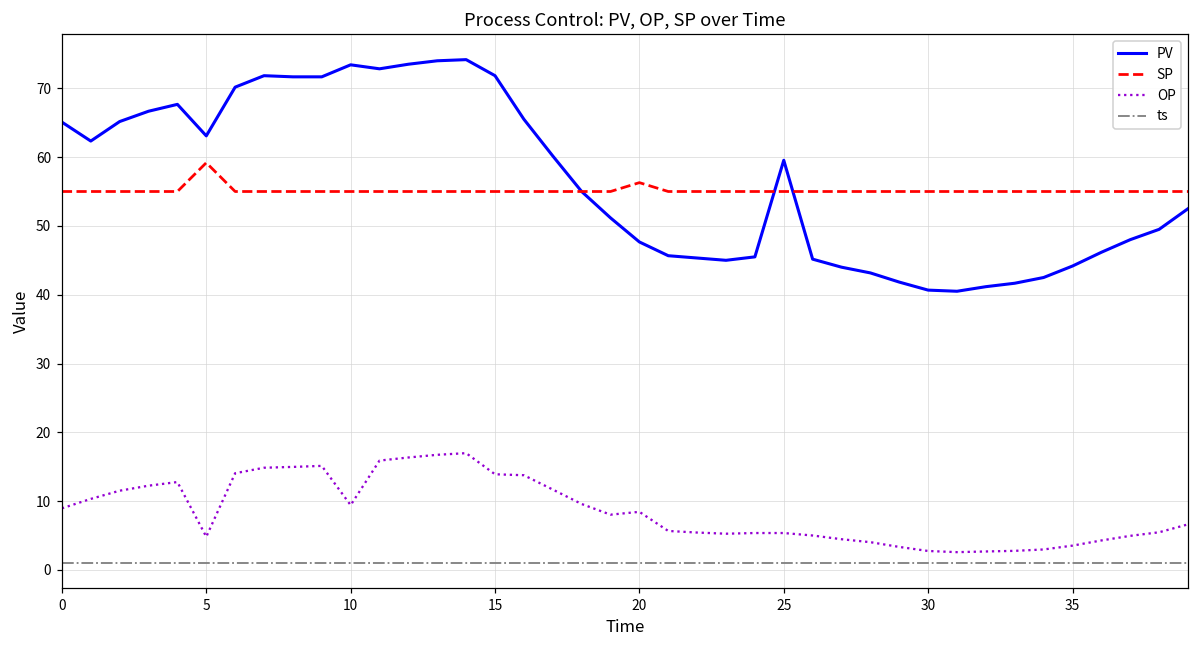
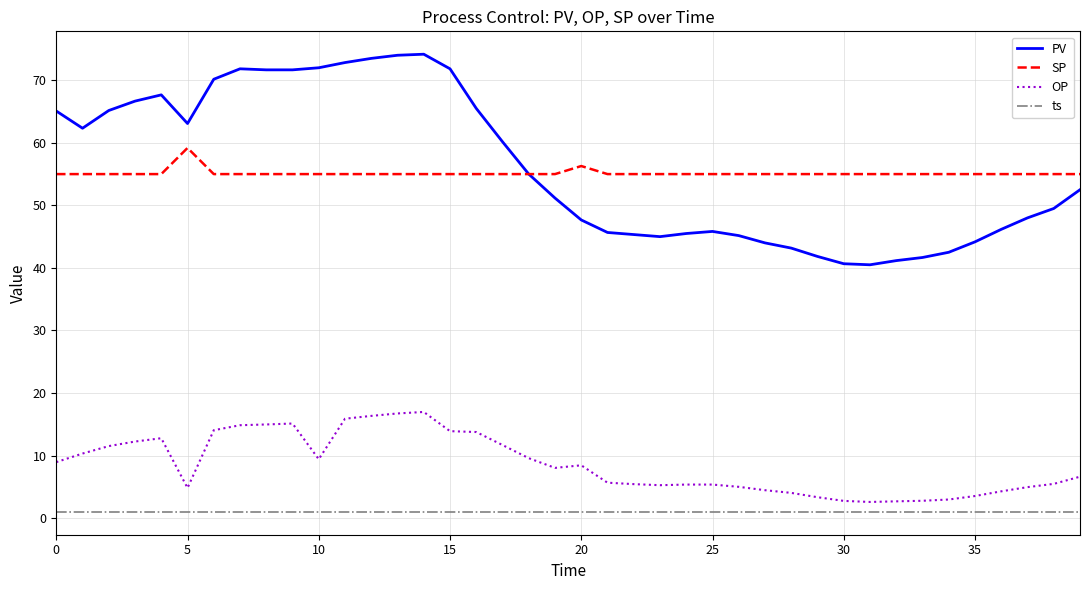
  {
    "PV": {
      "0": 65,
      "5": 63,
-     "10": 73,
+     "10": 72,
      "15": 72,
      "20": 48,
-     "25": 60,
+     "25": 46,
      "30": 41,
      "35": 44
    },
    "SP": {
      "0": 55,
      "5": 59,
      "10": 55,
      "15": 55,
      "20": 56,
      "25": 55,
      "30": 55,
      "35": 55
    },
    "OP": {
      "0": 9,
      "5": 5,
      "10": 9,
      "15": 14,
      "20": 8,
      "25": 5,
      "30": 3,
      "35": 4
    },
    "ts": {
      "0": 1,
      "5": 1,
      "10": 1,
      "15": 1,
      "20": 1,
      "25": 1,
      "30": 1,
      "35": 1
    }
  }
